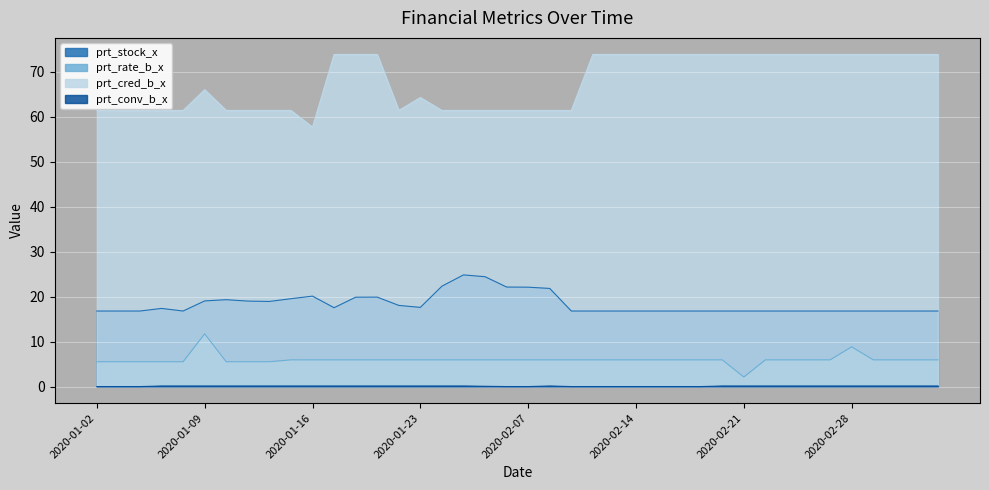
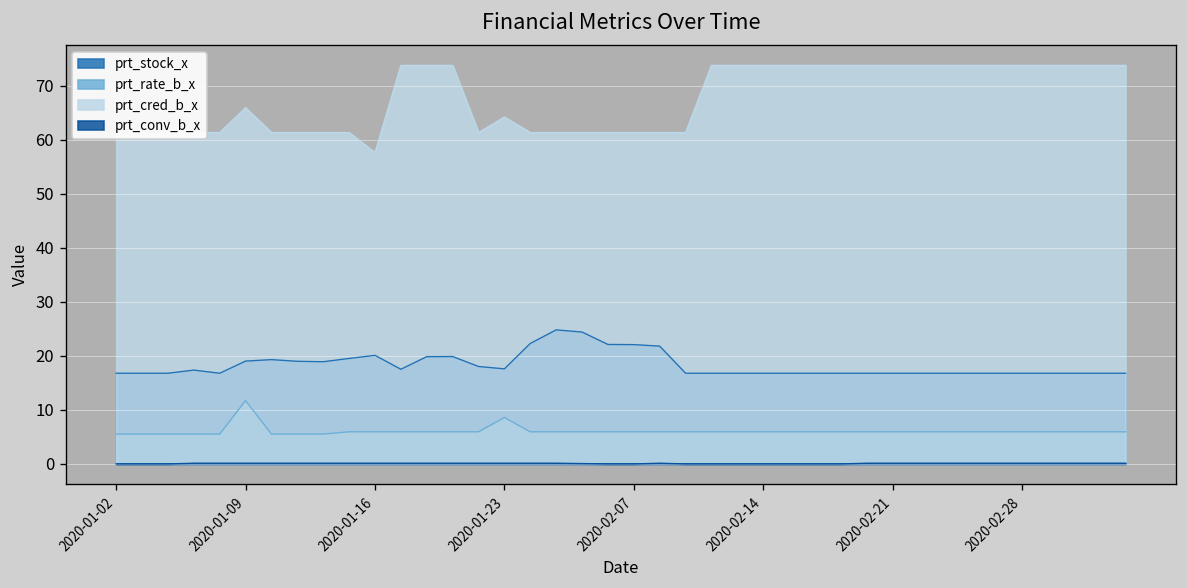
  {
    "prt_rate_b_x": {
      "2020-01-02": 6,
      "2020-01-09": 12,
      "2020-01-16": 6,
-     "2020-01-23": 6,
+     "2020-01-23": 9,
      "2020-02-07": 6,
      "2020-02-14": 6,
-     "2020-02-21": 2,
-     "2020-02-28": 9
+     "2020-02-21": 6,
+     "2020-02-28": 6
    },
    "prt_cred_b_x": {
      "2020-01-02": 61,
      "2020-01-09": 66,
      "2020-01-16": 58,
      "2020-01-23": 64,
      "2020-02-07": 61,
      "2020-02-14": 74,
      "2020-02-21": 74,
      "2020-02-28": 74
    }
  }
